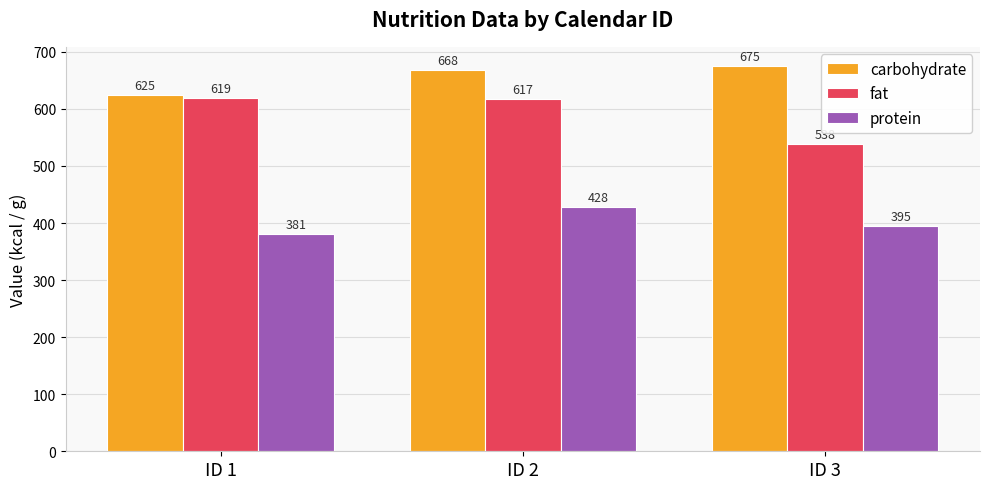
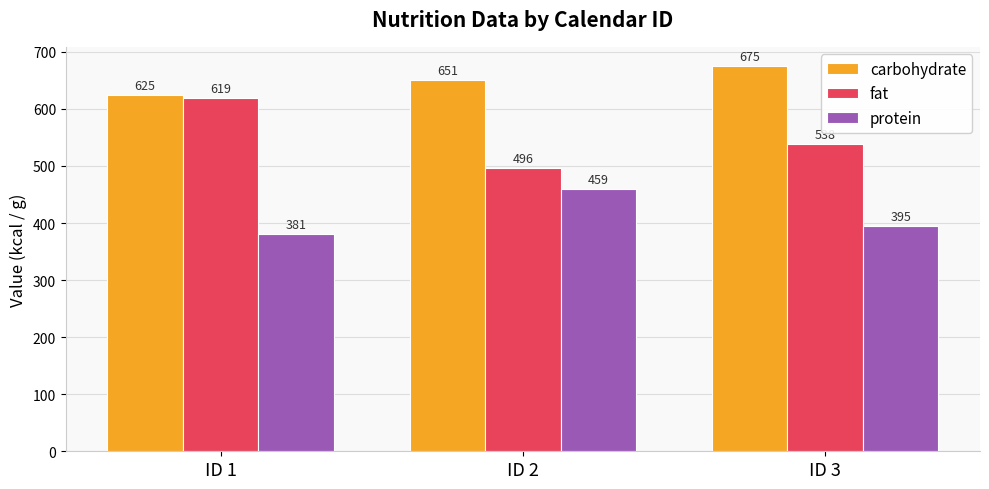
  {
    "carbohydrate": {
      "ID 1": 625,
-     "ID 2": 668,
+     "ID 2": 651,
      "ID 3": 675
    },
    "fat": {
      "ID 1": 619,
-     "ID 2": 617
+     "ID 2": 496
    },
    "protein": {
      "ID 1": 381,
-     "ID 2": 428,
+     "ID 2": 459,
      "ID 3": 395
    }
  }
